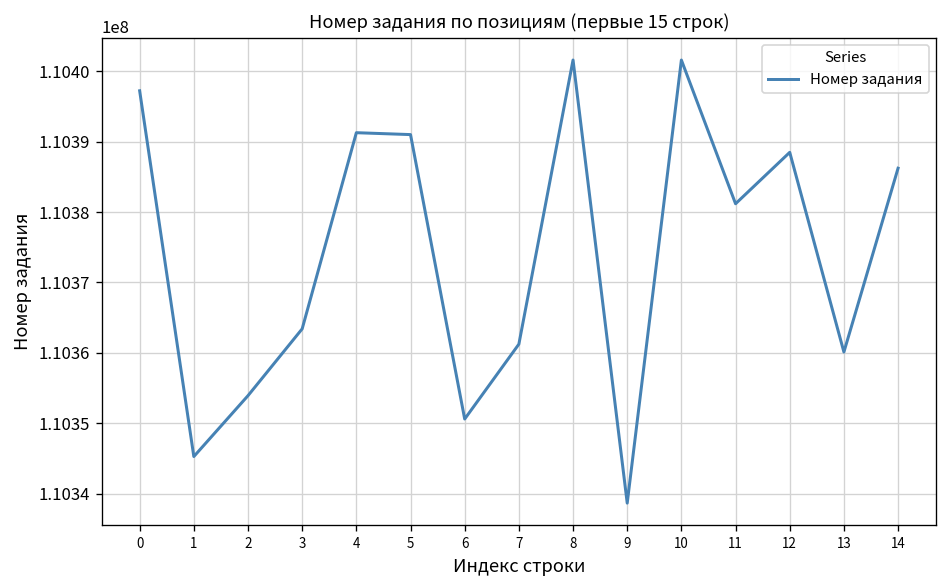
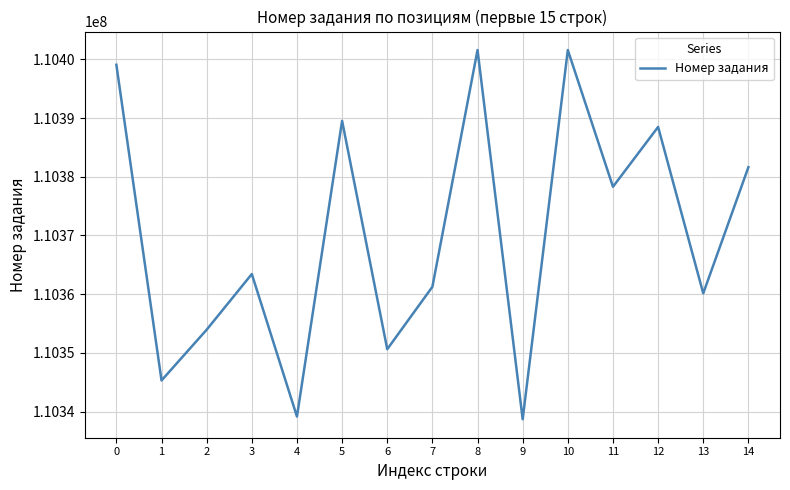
  {
-   "0": 110397000,
+   "0": 110399000,
    "1": 110345000,
    "2": 110354000,
    "3": 110363000,
-   "4": 110391000,
-   "5": 110391000,
+   "4": 110339000,
+   "5": 110390000,
    "6": 110351000,
    "7": 110361000,
    "8": 110402000,
    "9": 110339000,
    "10": 110402000,
-   "11": 110381000,
+   "11": 110378000,
    "12": 110388000,
    "13": 110360000,
-   "14": 110386000
+   "14": 110382000
  }
